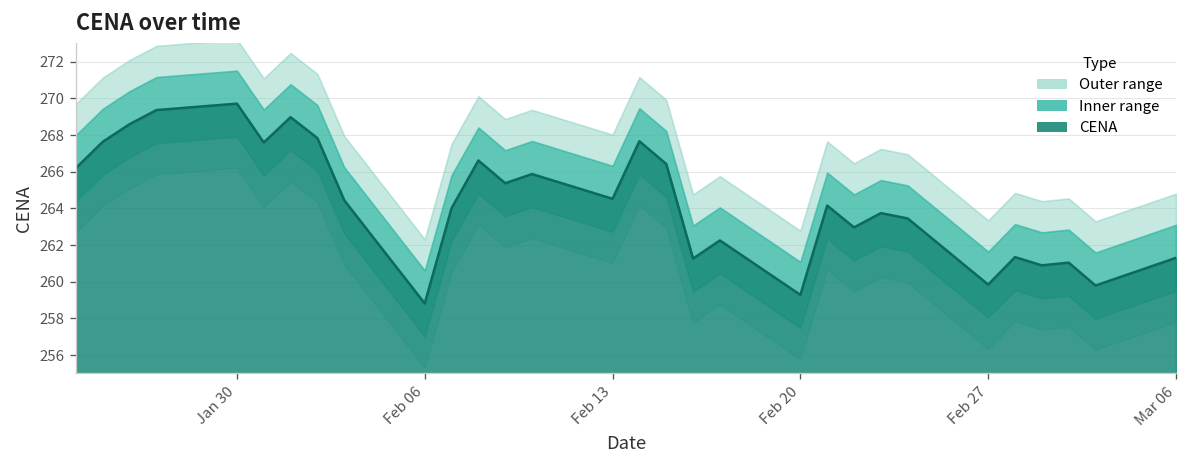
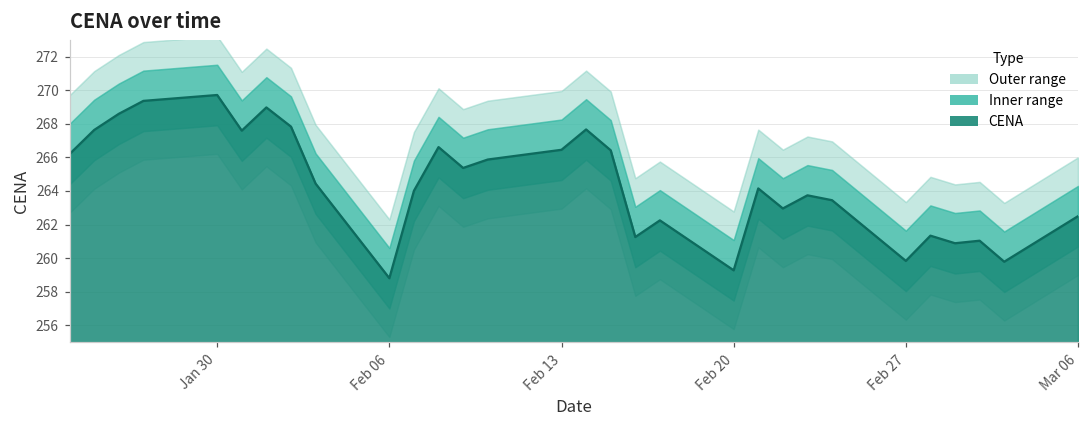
  {
    "CENA": {
      "Jan 30": 269.7,
      "Feb 06": 258.8,
-     "Feb 13": 264.5,
+     "Feb 13": 266.5,
      "Feb 20": 259.3,
      "Feb 27": 259.8,
-     "Mar 06": 261.3
+     "Mar 06": 262.5
    }
  }
